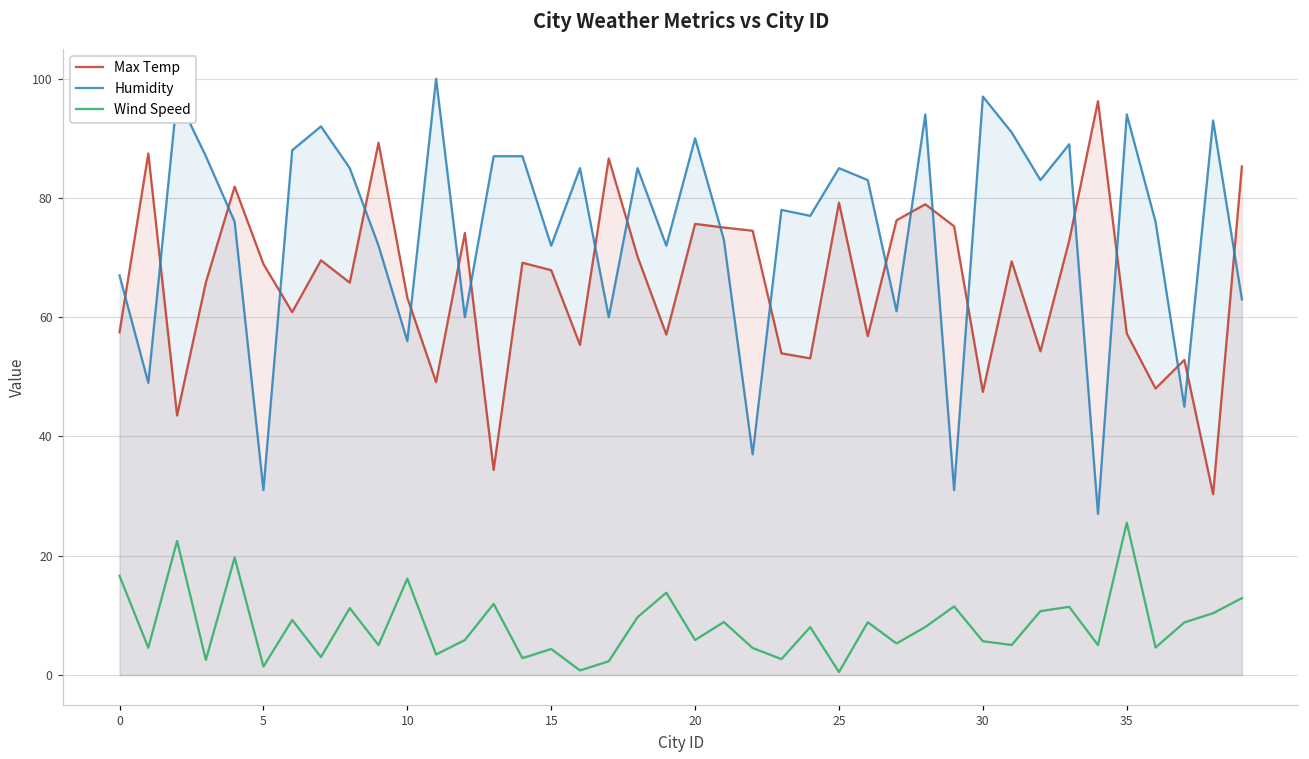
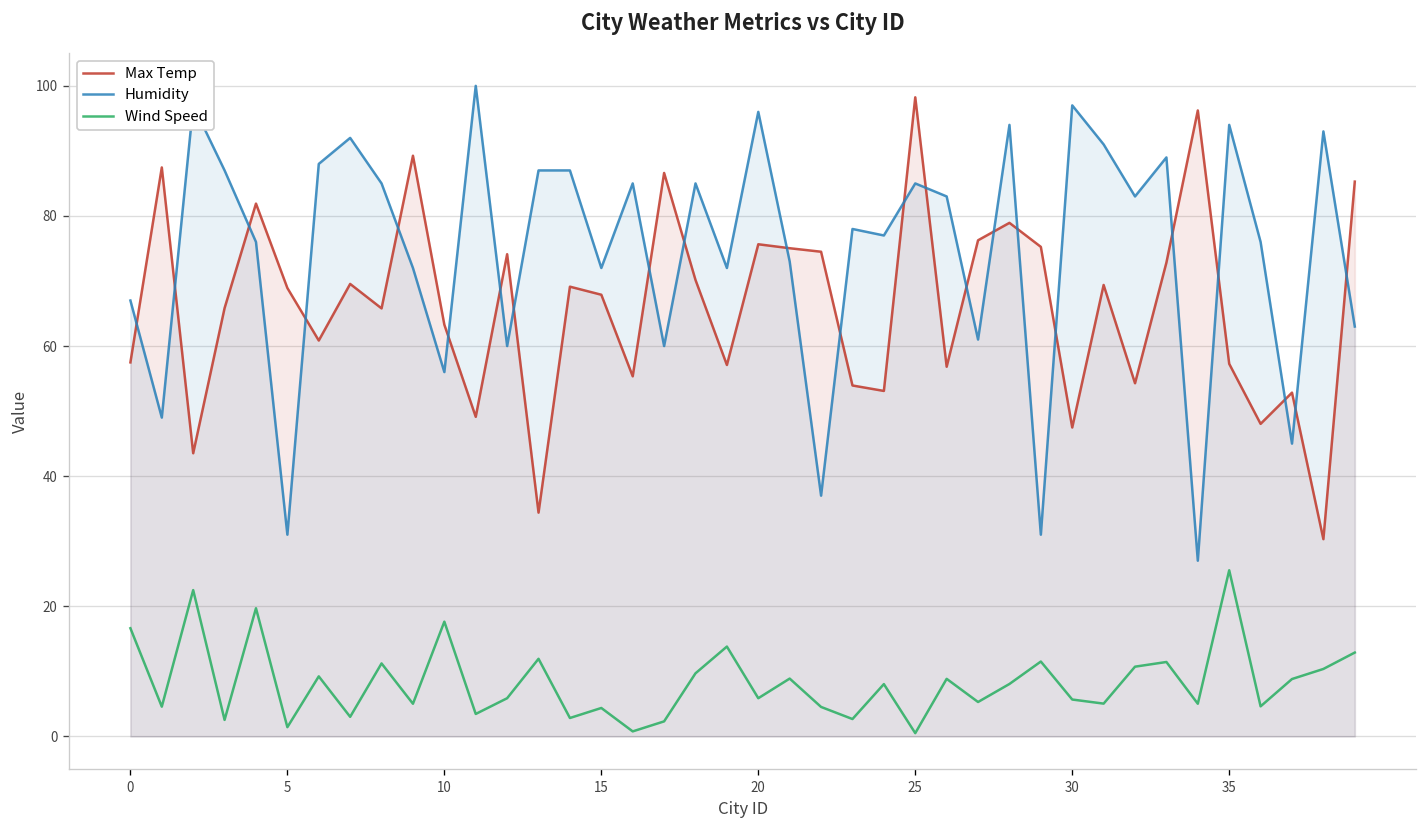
  {
    "Max Temp": {
      "0": 57,
      "5": 69,
      "10": 63,
      "15": 68,
      "20": 76,
-     "25": 79,
+     "25": 98,
      "30": 47,
      "35": 57
    },
    "Humidity": {
      "0": 67,
      "5": 31,
      "10": 56,
      "15": 72,
-     "20": 90,
+     "20": 96,
      "25": 85,
      "30": 97,
      "35": 94
    },
    "Wind Speed": {
      "0": 17,
      "5": 1,
-     "10": 16,
+     "10": 18,
      "15": 4,
      "20": 6,
      "25": 0,
      "30": 6,
      "35": 26
    }
  }
